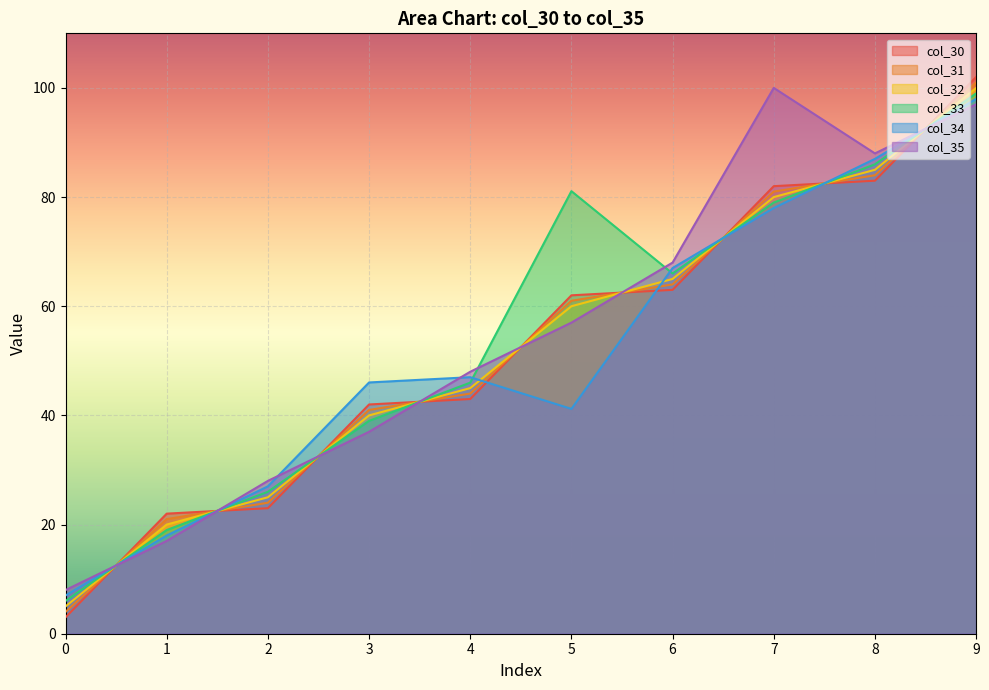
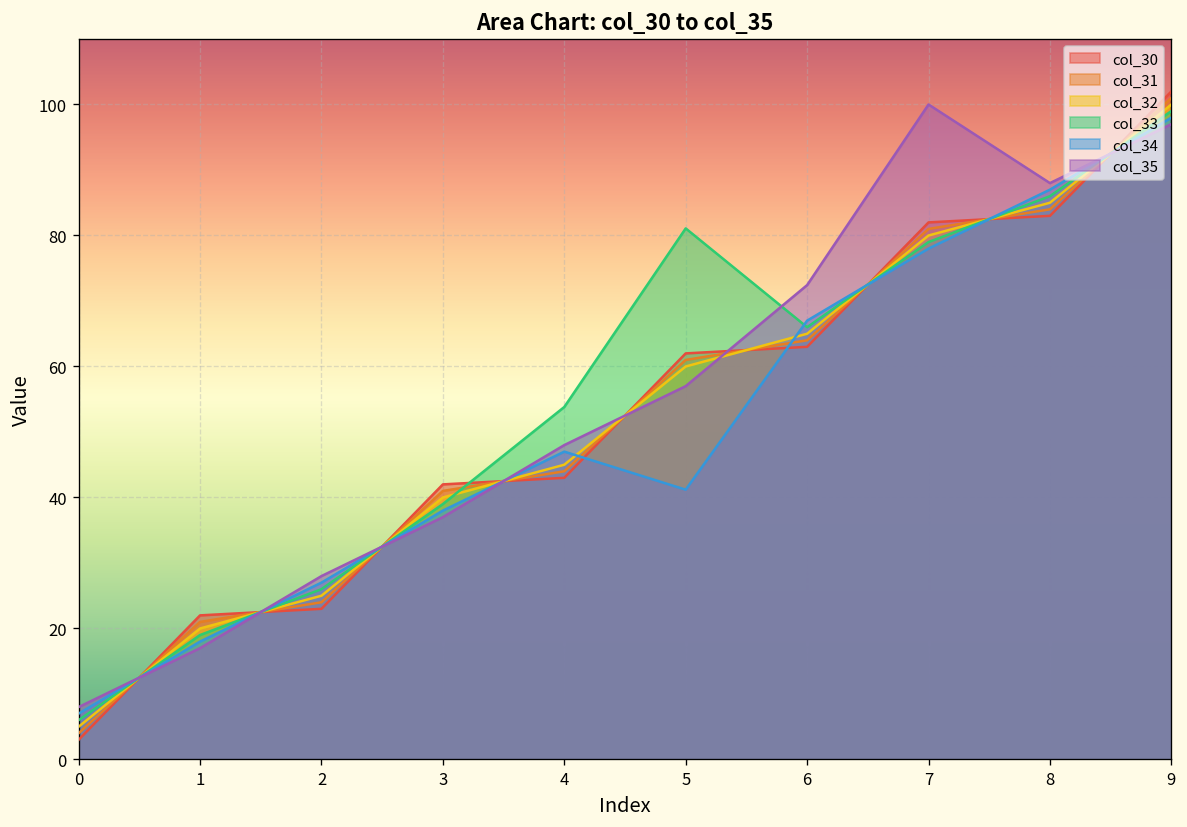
  {
    "col_33": {
      "0": 6,
      "1": 19,
      "2": 26,
      "3": 39,
-     "4": 46,
+     "4": 54,
      "5": 81,
      "6": 66,
      "7": 79,
      "8": 86,
      "9": 99
    },
    "col_34": {
      "0": 7,
      "1": 18,
      "2": 27,
-     "3": 46,
+     "3": 38,
      "4": 47,
      "5": 41,
      "6": 67,
      "7": 78,
      "8": 87,
      "9": 98
    },
    "col_35": {
      "0": 8,
      "1": 17,
      "2": 28,
      "3": 37,
      "4": 48,
      "5": 57,
-     "6": 68,
+     "6": 72,
      "7": 100,
      "8": 88,
      "9": 97
    }
  }
